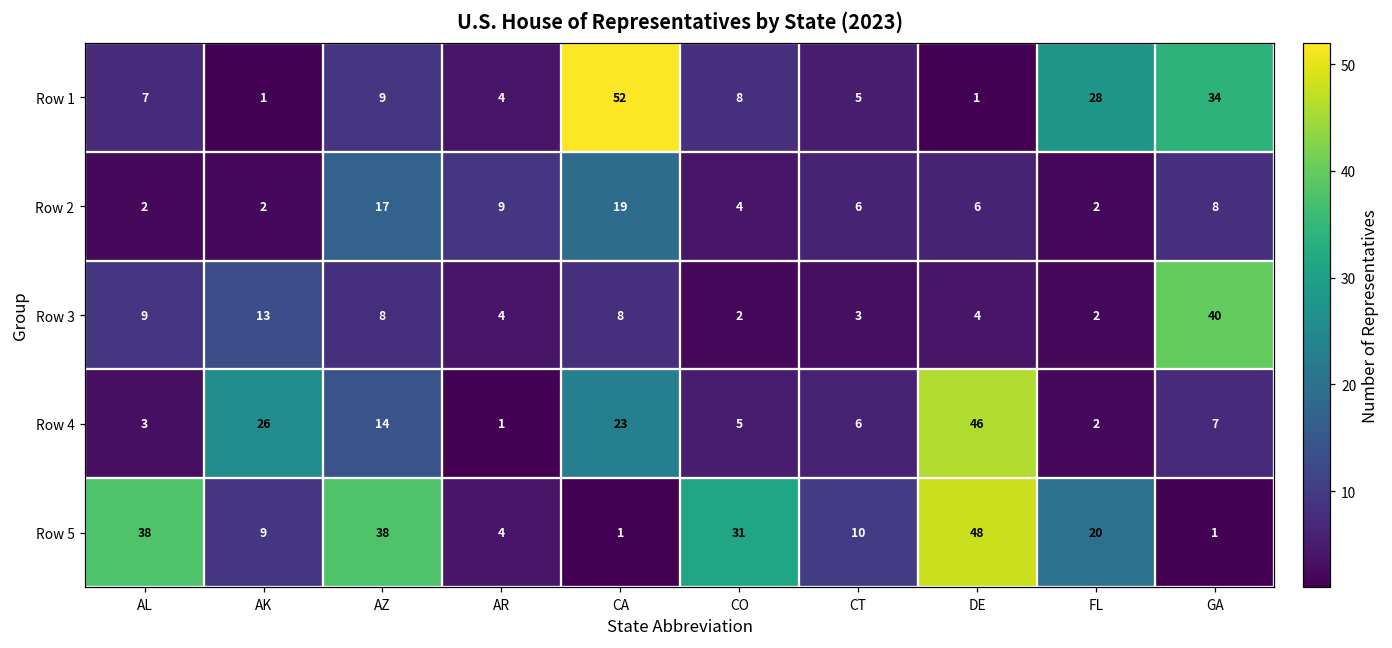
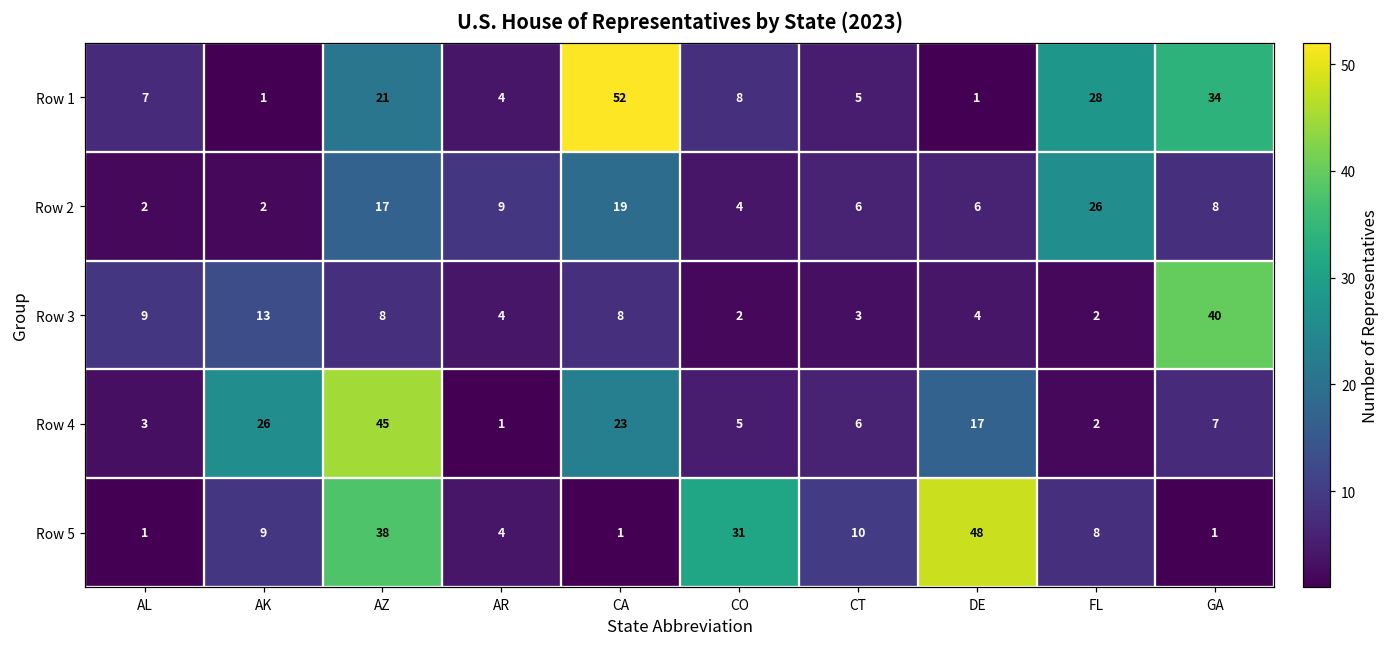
  {
    "Row 1": {
      "AL": 7,
      "AK": 1,
-     "AZ": 9,
+     "AZ": 21,
      "AR": 4,
      "CA": 52,
      "CO": 8,
      "CT": 5,
      "DE": 1,
      "FL": 28,
      "GA": 34
    },
    "Row 2": {
      "AL": 2,
      "AK": 2,
      "AZ": 17,
      "AR": 9,
      "CA": 19,
      "CO": 4,
      "CT": 6,
      "DE": 6,
-     "FL": 2,
+     "FL": 26,
      "GA": 8
    },
    "Row 3": {
      "AL": 9,
      "AK": 13,
      "AZ": 8,
      "AR": 4,
      "CA": 8,
      "CO": 2,
      "CT": 3,
      "DE": 4,
      "FL": 2,
      "GA": 40
    },
    "Row 4": {
      "AL": 3,
      "AK": 26,
-     "AZ": 14,
+     "AZ": 45,
      "AR": 1,
      "CA": 23,
      "CO": 5,
      "CT": 6,
-     "DE": 46,
+     "DE": 17,
      "FL": 2,
      "GA": 7
    },
    "Row 5": {
-     "AL": 38,
+     "AL": 1,
      "AK": 9,
      "AZ": 38,
      "AR": 4,
      "CA": 1,
      "CO": 31,
      "CT": 10,
      "DE": 48,
-     "FL": 20,
+     "FL": 8,
      "GA": 1
    }
  }
